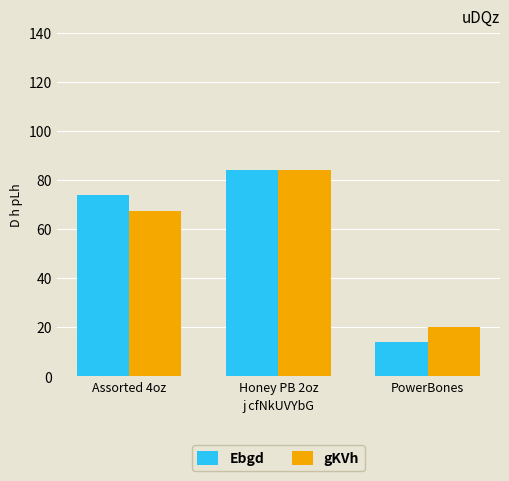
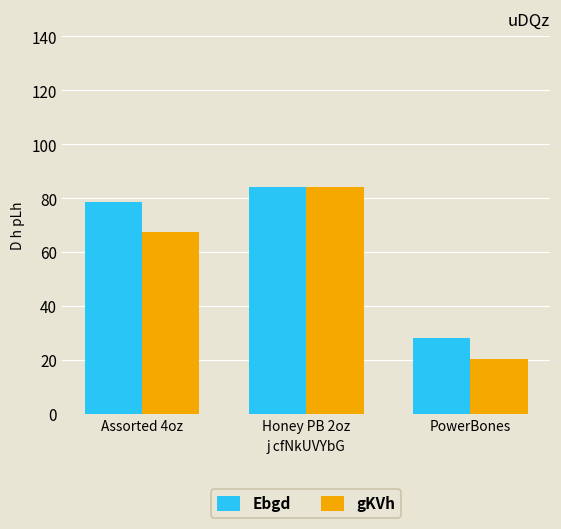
  {
    "Ebgd": {
-     "Assorted 4oz": 74,
+     "Assorted 4oz": 79,
      "Honey PB 2oz": 84,
-     "PowerBones": 14
+     "PowerBones": 28
    },
    "gKVh": {
      "Assorted 4oz": 67,
      "Honey PB 2oz": 84,
      "PowerBones": 20
    }
  }
